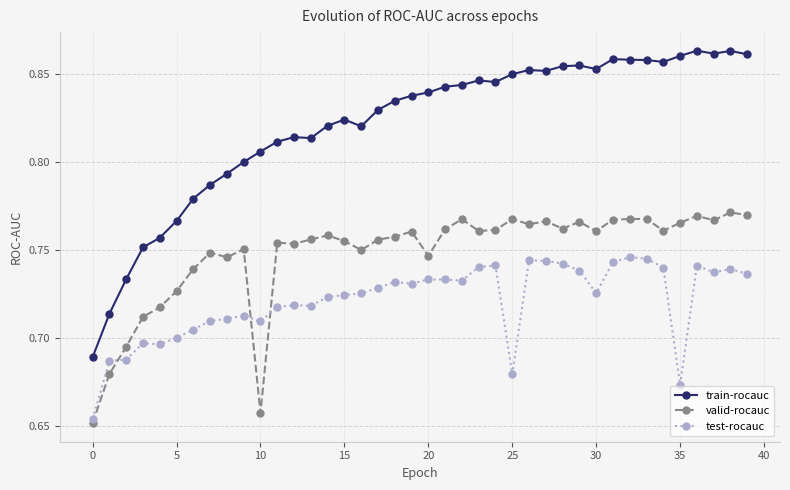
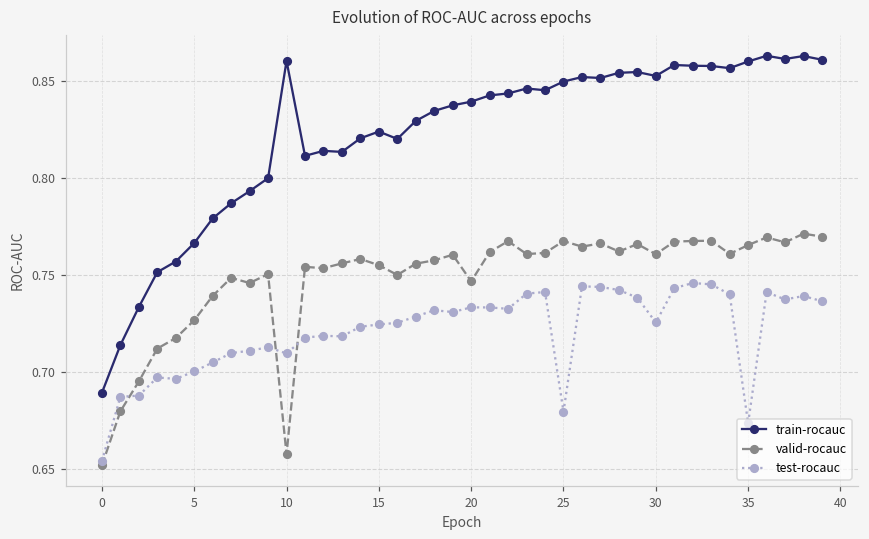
  {
    "train-rocauc": {
      "0": 0.689,
      "5": 0.766,
-     "10": 0.806,
+     "10": 0.860,
      "15": 0.824,
      "20": 0.839,
      "25": 0.850,
      "30": 0.853,
      "35": 0.860
    },
    "valid-rocauc": {
      "0": 0.652,
      "5": 0.727,
      "10": 0.657,
      "15": 0.755,
      "20": 0.747,
      "25": 0.767,
      "30": 0.761,
      "35": 0.765
    },
    "test-rocauc": {
      "0": 0.654,
      "5": 0.700,
      "10": 0.709,
      "15": 0.724,
      "20": 0.733,
      "25": 0.679,
      "30": 0.725,
      "35": 0.673
    }
  }
